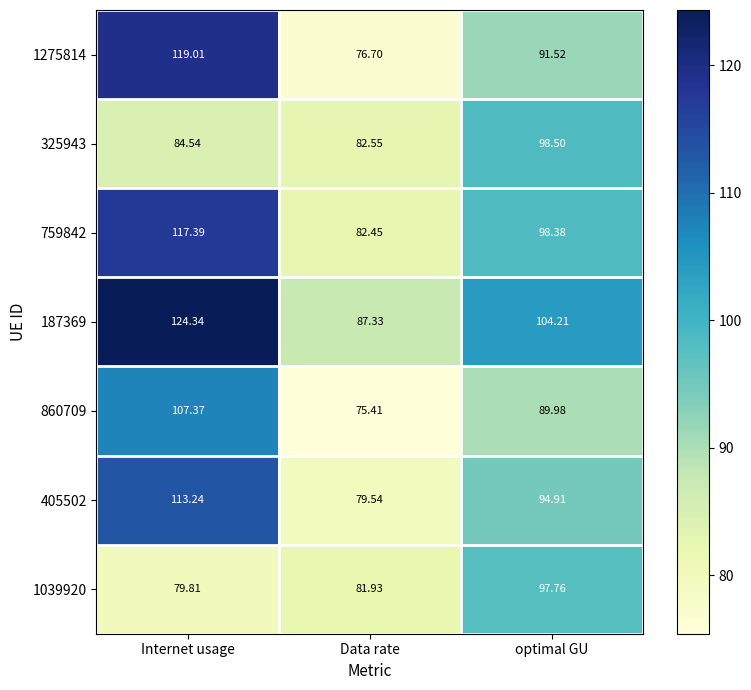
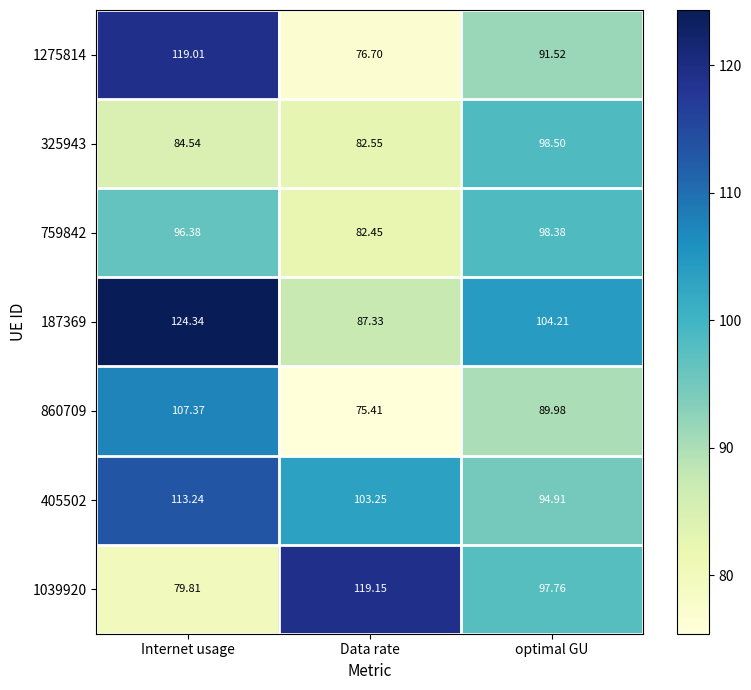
  {
    "1275814": {
      "Internet usage": 119.01,
      "Data rate": 76.70,
      "optimal GU": 91.52
    },
    "325943": {
      "Internet usage": 84.54,
      "Data rate": 82.55,
      "optimal GU": 98.50
    },
    "759842": {
-     "Internet usage": 117.39,
+     "Internet usage": 96.38,
      "Data rate": 82.45,
      "optimal GU": 98.38
    },
    "187369": {
      "Internet usage": 124.34,
      "Data rate": 87.33,
      "optimal GU": 104.21
    },
    "860709": {
      "Internet usage": 107.37,
      "Data rate": 75.41,
      "optimal GU": 89.98
    },
    "405502": {
      "Internet usage": 113.24,
-     "Data rate": 79.54,
+     "Data rate": 103.25,
      "optimal GU": 94.91
    },
    "1039920": {
      "Internet usage": 79.81,
-     "Data rate": 81.93,
+     "Data rate": 119.15,
      "optimal GU": 97.76
    }
  }
